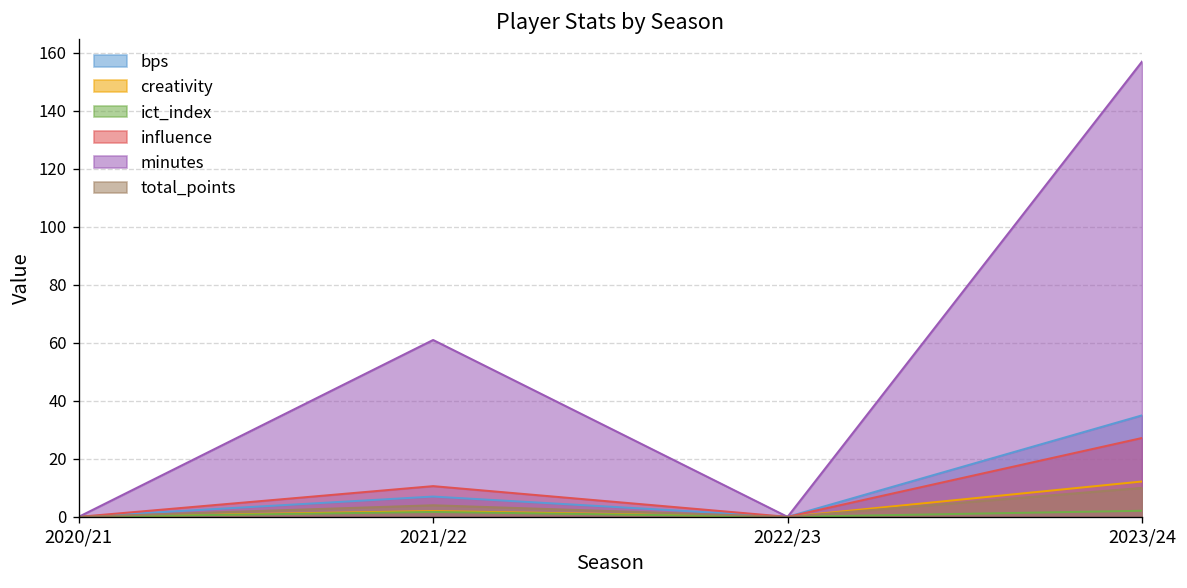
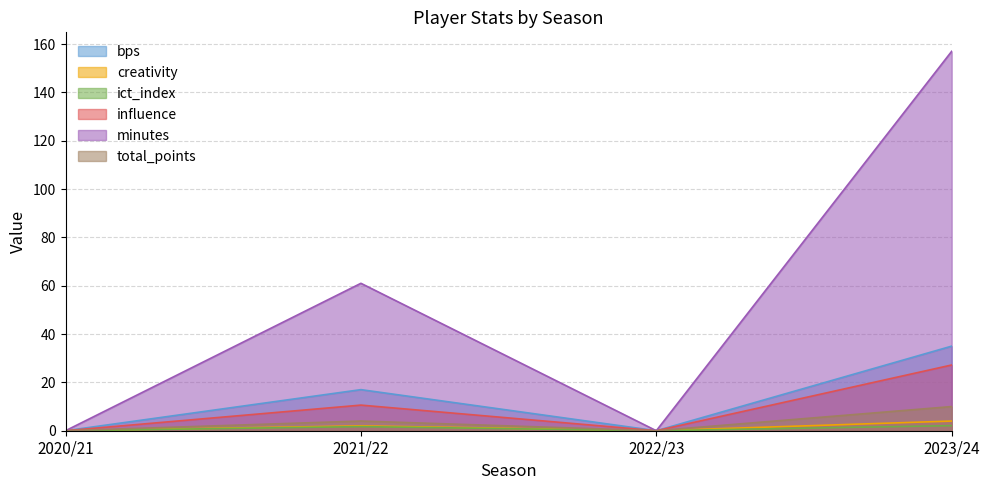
  {
    "bps": {
-     "2021/22": 7,
+     "2021/22": 17,
      "2023/24": 35
    },
    "creativity": {
-     "2023/24": 12
+     "2023/24": 4
    },
    "influence": {
      "2021/22": 11,
      "2023/24": 27
    },
    "minutes": {
      "2021/22": 61,
      "2023/24": 157
    }
  }
